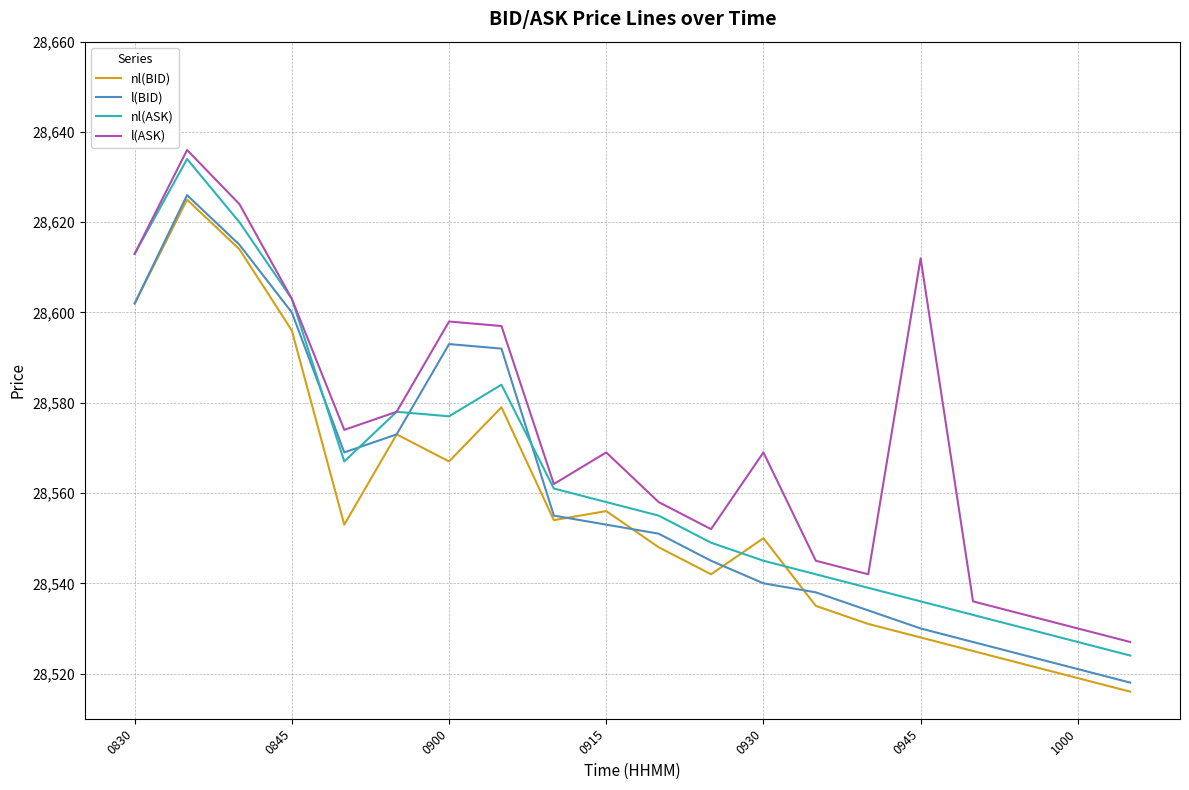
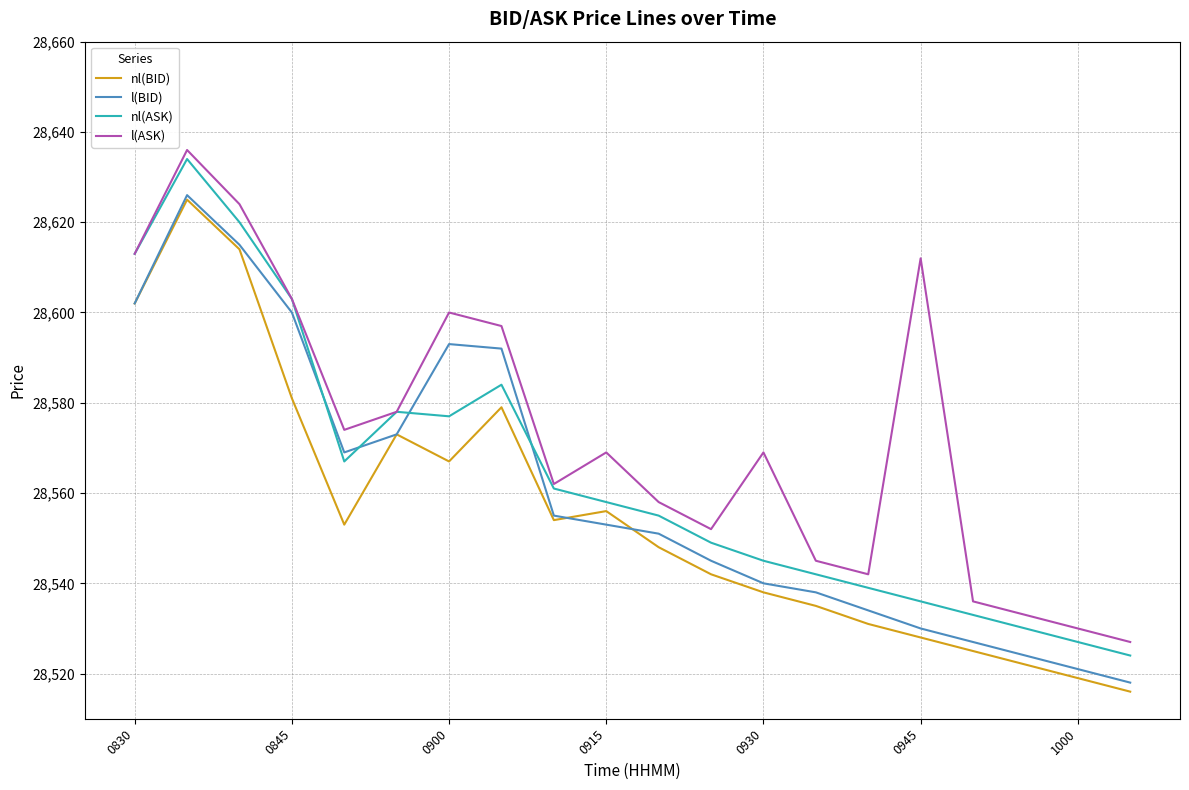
  {
    "nl(BID)": {
-     "0845": "28,596",
+     "0845": "28,581",
      "0900": "28,567",
      "0915": "28,556",
-     "0930": "28,550",
+     "0930": "28,538",
      "0945": "28,528",
      "1000": "28,519"
    },
    "l(ASK)": {
-     "0900": "28,598",
+     "0900": "28,600",
      "0915": "28,569",
      "0930": "28,569",
      "0945": "28,612",
      "1000": "28,530"
    }
  }
